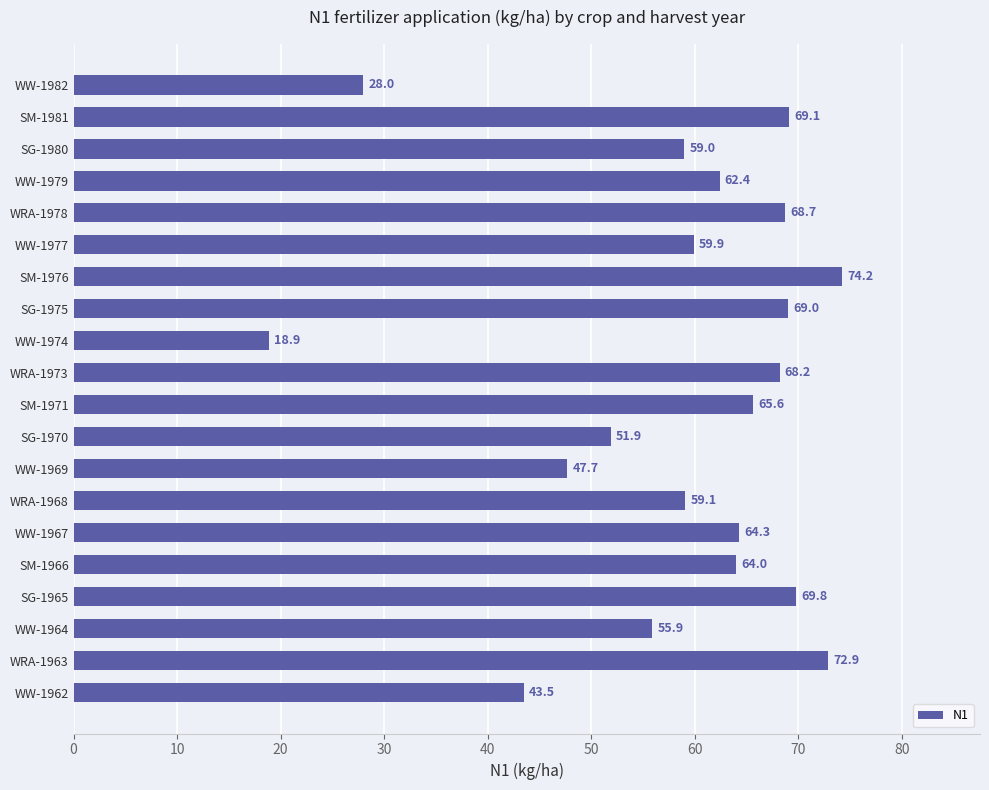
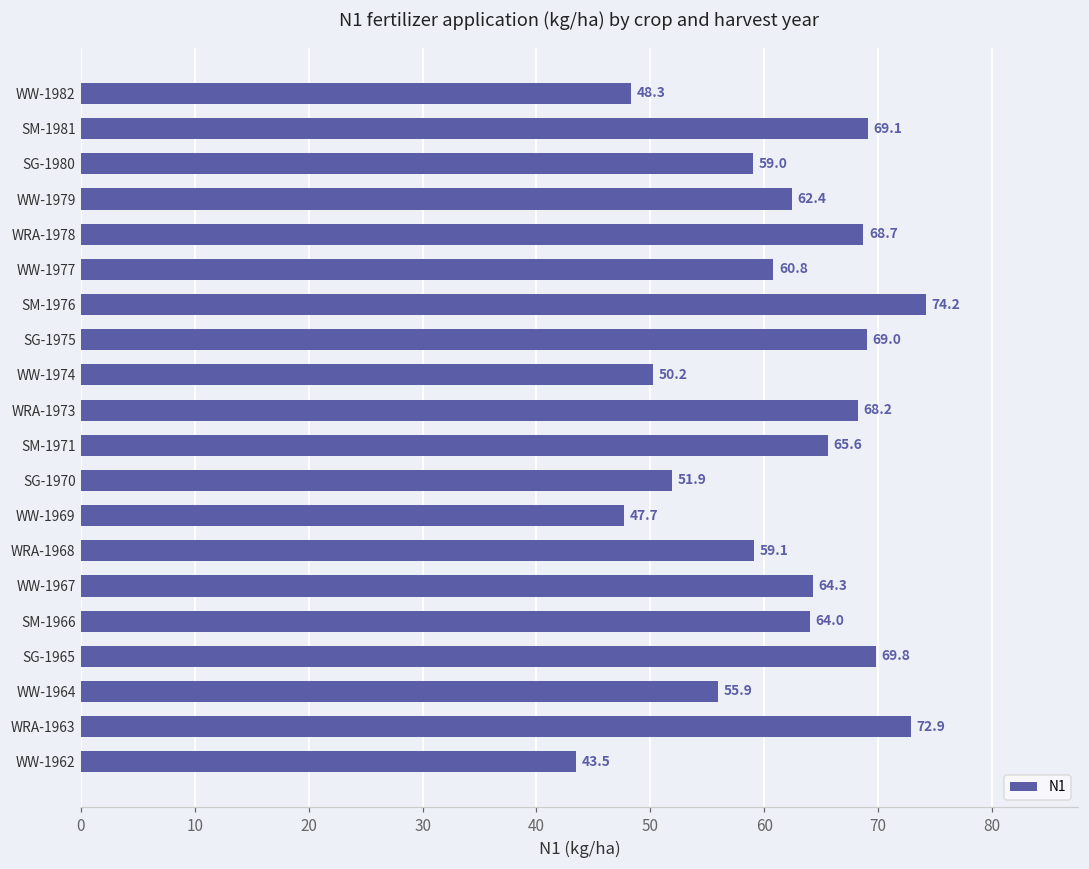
  {
-   "WW-1982": 28.0,
+   "WW-1982": 48.3,
    "SM-1981": 69.1,
    "SG-1980": 59.0,
    "WW-1979": 62.4,
    "WRA-1978": 68.7,
-   "WW-1977": 59.9,
+   "WW-1977": 60.8,
    "SM-1976": 74.2,
    "SG-1975": 69.0,
-   "WW-1974": 18.9,
+   "WW-1974": 50.2,
    "WRA-1973": 68.2,
    "SM-1971": 65.6,
    "SG-1970": 51.9,
    "WW-1969": 47.7,
    "WRA-1968": 59.1,
    "WW-1967": 64.3,
    "SM-1966": 64.0,
    "SG-1965": 69.8,
    "WW-1964": 55.9,
    "WRA-1963": 72.9,
    "WW-1962": 43.5
  }
